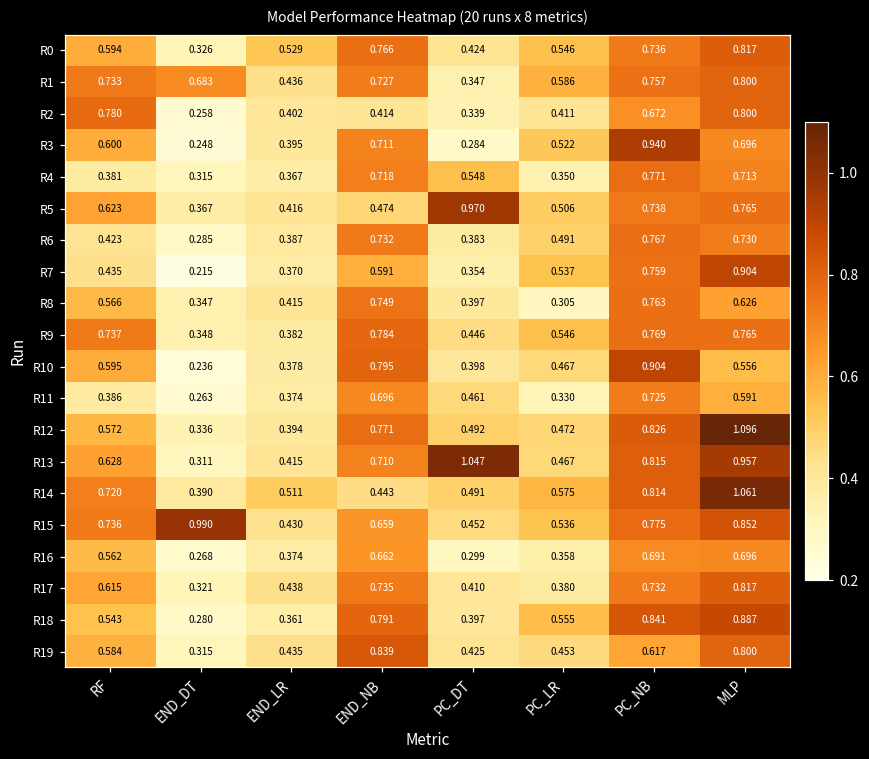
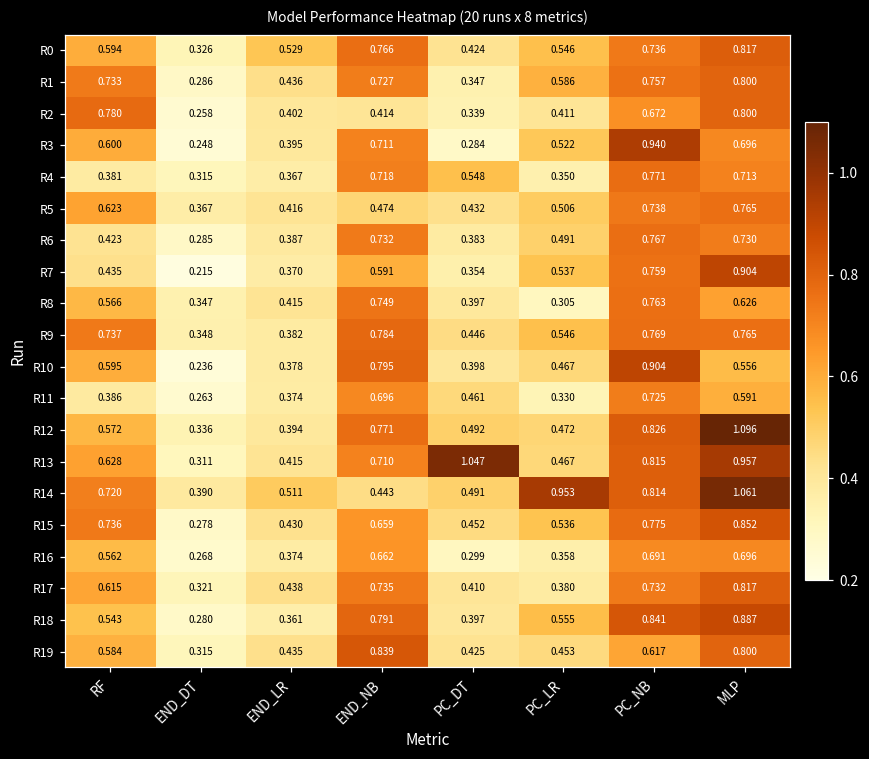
  {
    "R0": {
      "RF": 0.594,
      "END_DT": 0.326,
      "END_LR": 0.529,
      "END_NB": 0.766,
      "PC_DT": 0.424,
      "PC_LR": 0.546,
      "PC_NB": 0.736,
      "MLP": 0.817
    },
    "R1": {
      "RF": 0.733,
-     "END_DT": 0.683,
+     "END_DT": 0.286,
      "END_LR": 0.436,
      "END_NB": 0.727,
      "PC_DT": 0.347,
      "PC_LR": 0.586,
      "PC_NB": 0.757,
      "MLP": 0.800
    },
    "R2": {
      "RF": 0.780,
      "END_DT": 0.258,
      "END_LR": 0.402,
      "END_NB": 0.414,
      "PC_DT": 0.339,
      "PC_LR": 0.411,
      "PC_NB": 0.672,
      "MLP": 0.800
    },
    "R3": {
      "RF": 0.600,
      "END_DT": 0.248,
      "END_LR": 0.395,
      "END_NB": 0.711,
      "PC_DT": 0.284,
      "PC_LR": 0.522,
      "PC_NB": 0.940,
      "MLP": 0.696
    },
    "R4": {
      "RF": 0.381,
      "END_DT": 0.315,
      "END_LR": 0.367,
      "END_NB": 0.718,
      "PC_DT": 0.548,
      "PC_LR": 0.350,
      "PC_NB": 0.771,
      "MLP": 0.713
    },
    "R5": {
      "RF": 0.623,
      "END_DT": 0.367,
      "END_LR": 0.416,
      "END_NB": 0.474,
-     "PC_DT": 0.970,
+     "PC_DT": 0.432,
      "PC_LR": 0.506,
      "PC_NB": 0.738,
      "MLP": 0.765
    },
    "R6": {
      "RF": 0.423,
      "END_DT": 0.285,
      "END_LR": 0.387,
      "END_NB": 0.732,
      "PC_DT": 0.383,
      "PC_LR": 0.491,
      "PC_NB": 0.767,
      "MLP": 0.730
    },
    "R7": {
      "RF": 0.435,
      "END_DT": 0.215,
      "END_LR": 0.370,
      "END_NB": 0.591,
      "PC_DT": 0.354,
      "PC_LR": 0.537,
      "PC_NB": 0.759,
      "MLP": 0.904
    },
    "R8": {
      "RF": 0.566,
      "END_DT": 0.347,
      "END_LR": 0.415,
      "END_NB": 0.749,
      "PC_DT": 0.397,
      "PC_LR": 0.305,
      "PC_NB": 0.763,
      "MLP": 0.626
    },
    "R9": {
      "RF": 0.737,
      "END_DT": 0.348,
      "END_LR": 0.382,
      "END_NB": 0.784,
      "PC_DT": 0.446,
      "PC_LR": 0.546,
      "PC_NB": 0.769,
      "MLP": 0.765
    },
    "R10": {
      "RF": 0.595,
      "END_DT": 0.236,
      "END_LR": 0.378,
      "END_NB": 0.795,
      "PC_DT": 0.398,
      "PC_LR": 0.467,
      "PC_NB": 0.904,
      "MLP": 0.556
    },
    "R11": {
      "RF": 0.386,
      "END_DT": 0.263,
      "END_LR": 0.374,
      "END_NB": 0.696,
      "PC_DT": 0.461,
      "PC_LR": 0.330,
      "PC_NB": 0.725,
      "MLP": 0.591
    },
    "R12": {
      "RF": 0.572,
      "END_DT": 0.336,
      "END_LR": 0.394,
      "END_NB": 0.771,
      "PC_DT": 0.492,
      "PC_LR": 0.472,
      "PC_NB": 0.826,
      "MLP": 1.096
    },
    "R13": {
      "RF": 0.628,
      "END_DT": 0.311,
      "END_LR": 0.415,
      "END_NB": 0.710,
      "PC_DT": 1.047,
      "PC_LR": 0.467,
      "PC_NB": 0.815,
      "MLP": 0.957
    },
    "R14": {
      "RF": 0.720,
      "END_DT": 0.390,
      "END_LR": 0.511,
      "END_NB": 0.443,
      "PC_DT": 0.491,
-     "PC_LR": 0.575,
+     "PC_LR": 0.953,
      "PC_NB": 0.814,
      "MLP": 1.061
    },
    "R15": {
      "RF": 0.736,
-     "END_DT": 0.990,
+     "END_DT": 0.278,
      "END_LR": 0.430,
      "END_NB": 0.659,
      "PC_DT": 0.452,
      "PC_LR": 0.536,
      "PC_NB": 0.775,
      "MLP": 0.852
    },
    "R16": {
      "RF": 0.562,
      "END_DT": 0.268,
      "END_LR": 0.374,
      "END_NB": 0.662,
      "PC_DT": 0.299,
      "PC_LR": 0.358,
      "PC_NB": 0.691,
      "MLP": 0.696
    },
    "R17": {
      "RF": 0.615,
      "END_DT": 0.321,
      "END_LR": 0.438,
      "END_NB": 0.735,
      "PC_DT": 0.410,
      "PC_LR": 0.380,
      "PC_NB": 0.732,
      "MLP": 0.817
    },
    "R18": {
      "RF": 0.543,
      "END_DT": 0.280,
      "END_LR": 0.361,
      "END_NB": 0.791,
      "PC_DT": 0.397,
      "PC_LR": 0.555,
      "PC_NB": 0.841,
      "MLP": 0.887
    },
    "R19": {
      "RF": 0.584,
      "END_DT": 0.315,
      "END_LR": 0.435,
      "END_NB": 0.839,
      "PC_DT": 0.425,
      "PC_LR": 0.453,
      "PC_NB": 0.617,
      "MLP": 0.800
    }
  }
